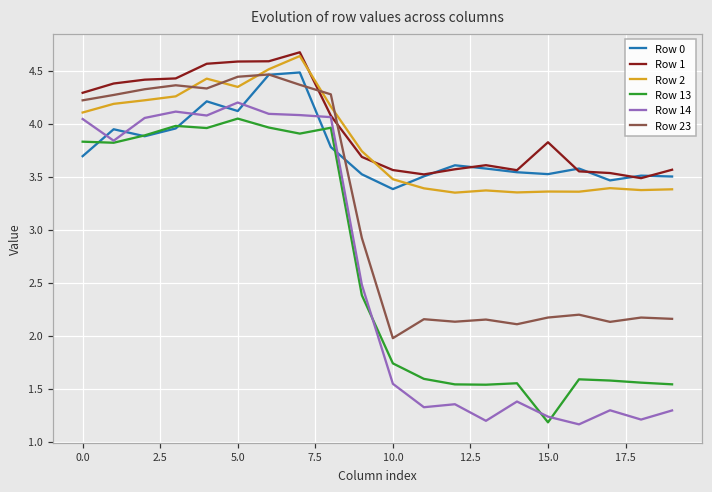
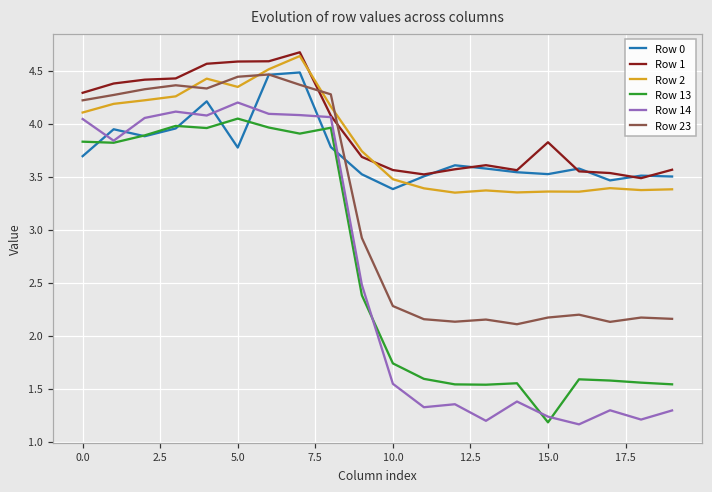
  {
    "Row 0": {
      "0.0": 3.7,
-     "5.0": 4.1,
+     "5.0": 3.8,
      "10.0": 3.4,
      "15.0": 3.5
    },
    "Row 1": {
      "0.0": 4.3,
      "5.0": 4.6,
      "10.0": 3.6,
      "15.0": 3.8
    },
    "Row 2": {
      "0.0": 4.1,
      "5.0": 4.3,
      "10.0": 3.5,
      "15.0": 3.4
    },
    "Row 13": {
      "0.0": 3.8,
      "5.0": 4.0,
      "10.0": 1.7,
      "15.0": 1.2
    },
    "Row 14": {
      "0.0": 4.0,
      "5.0": 4.2,
      "10.0": 1.5,
      "15.0": 1.2
    },
    "Row 23": {
      "0.0": 4.2,
      "5.0": 4.4,
-     "10.0": 2.0,
+     "10.0": 2.3,
      "15.0": 2.2
    }
  }
